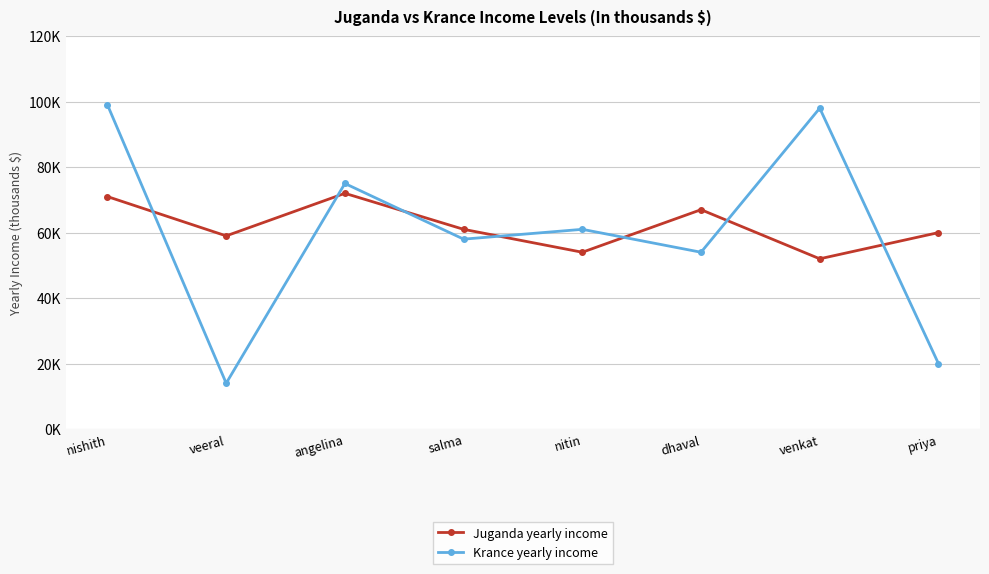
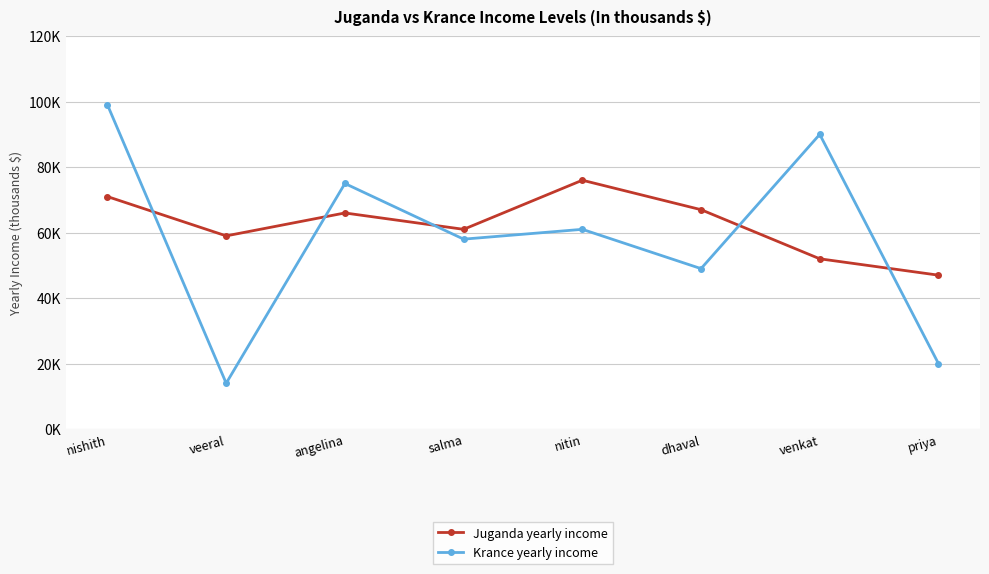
  {
    "Juganda yearly income": {
      "nishith": 71000,
      "veeral": 59000,
-     "angelina": 72000,
+     "angelina": 66000,
      "salma": 61000,
-     "nitin": 54000,
+     "nitin": 76000,
      "dhaval": 67000,
      "venkat": 52000,
-     "priya": 60000
+     "priya": 47000
    },
    "Krance yearly income": {
      "nishith": 99000,
      "veeral": 14000,
      "angelina": 75000,
      "salma": 58000,
      "nitin": 61000,
-     "dhaval": 54000,
-     "venkat": 98000,
+     "dhaval": 49000,
+     "venkat": 90000,
      "priya": 20000
    }
  }
